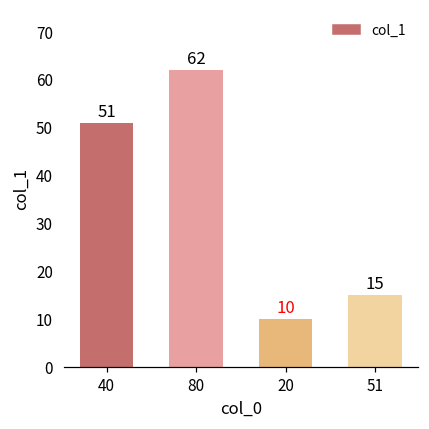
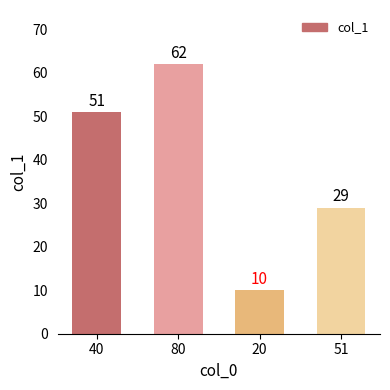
  {
    "40": 51,
    "80": 62,
    "20": 10,
-   "51": 15
+   "51": 29
  }
